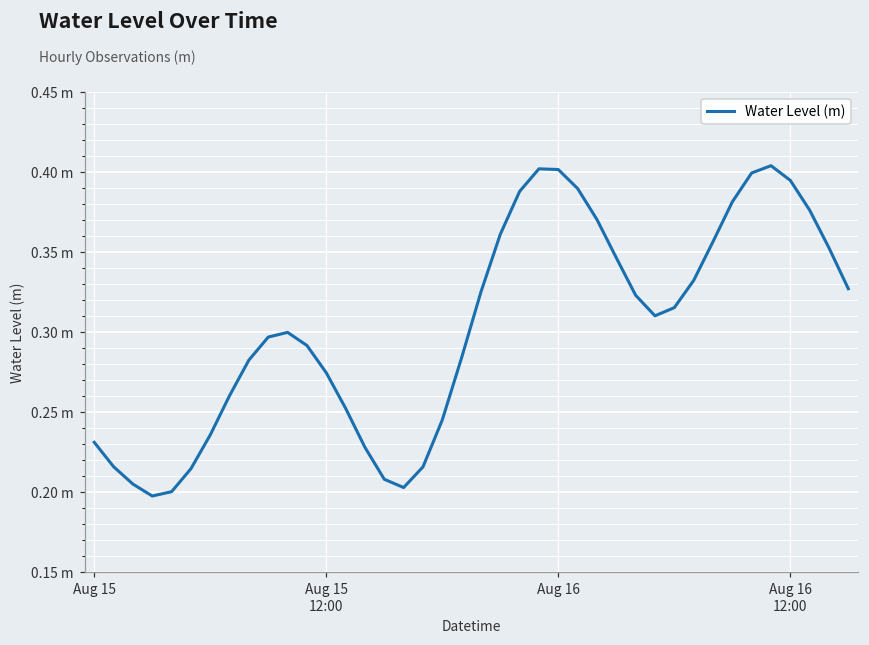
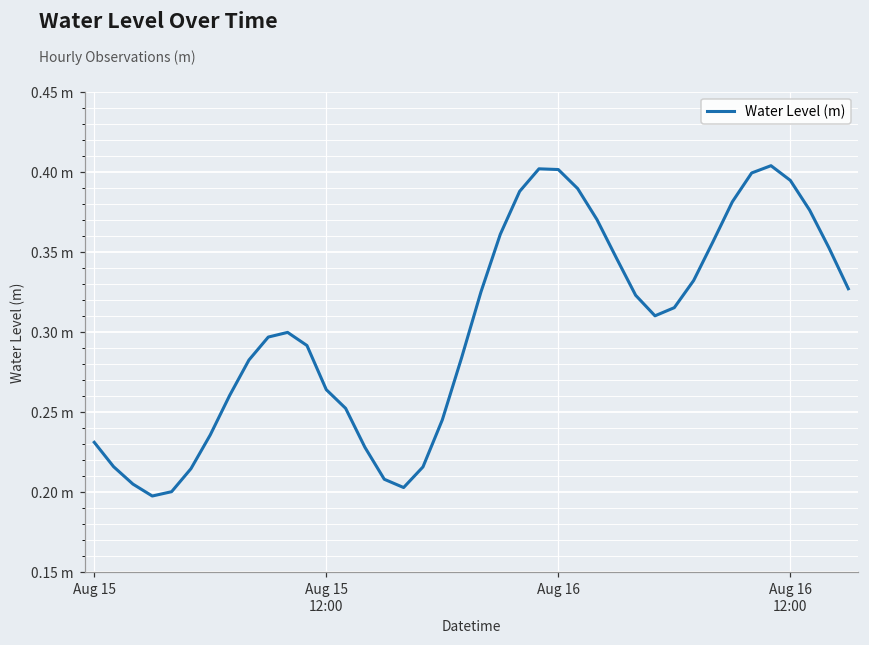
  {
    "Aug 15": "0.231 m",
-   "Aug 15 12:00": "0.274 m",
+   "Aug 15 12:00": "0.264 m",
    "Aug 16": "0.401 m",
    "Aug 16 12:00": "0.395 m"
  }
